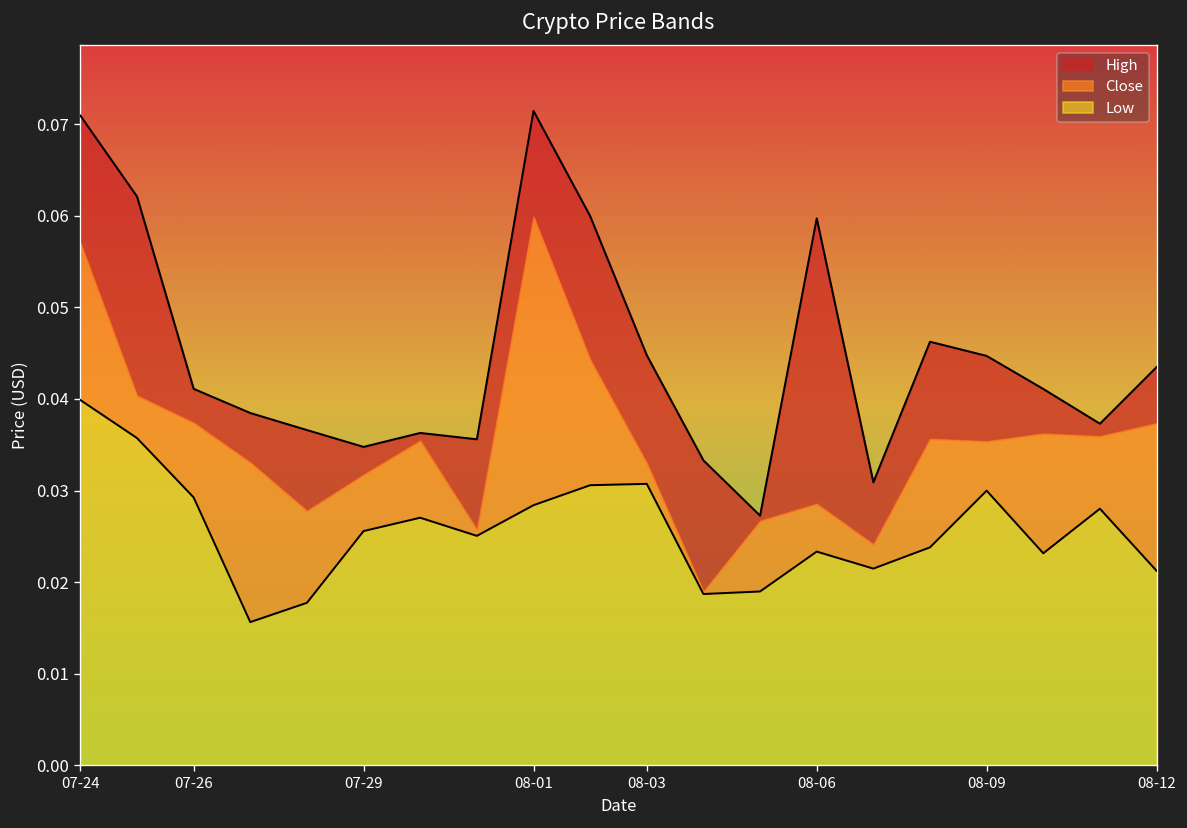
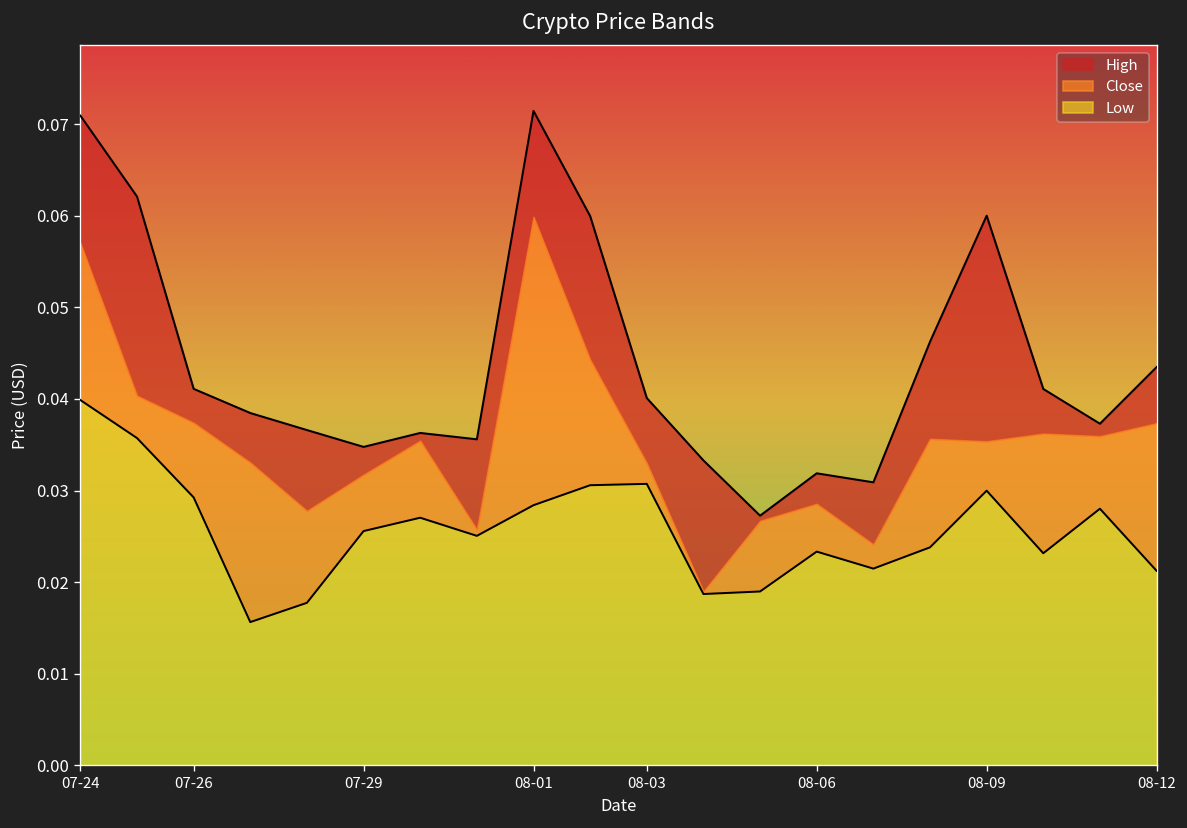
  {
    "High": {
      "07-24": 0.071,
      "07-26": 0.041,
      "07-29": 0.035,
      "08-01": 0.071,
-     "08-03": 0.045,
-     "08-06": 0.060,
-     "08-09": 0.045,
+     "08-03": 0.040,
+     "08-06": 0.032,
+     "08-09": 0.060,
      "08-12": 0.043
    },
    "Low": {
      "07-24": 0.040,
      "07-26": 0.029,
      "07-29": 0.026,
      "08-01": 0.028,
      "08-03": 0.031,
      "08-06": 0.023,
      "08-09": 0.030,
      "08-12": 0.021
    }
  }
